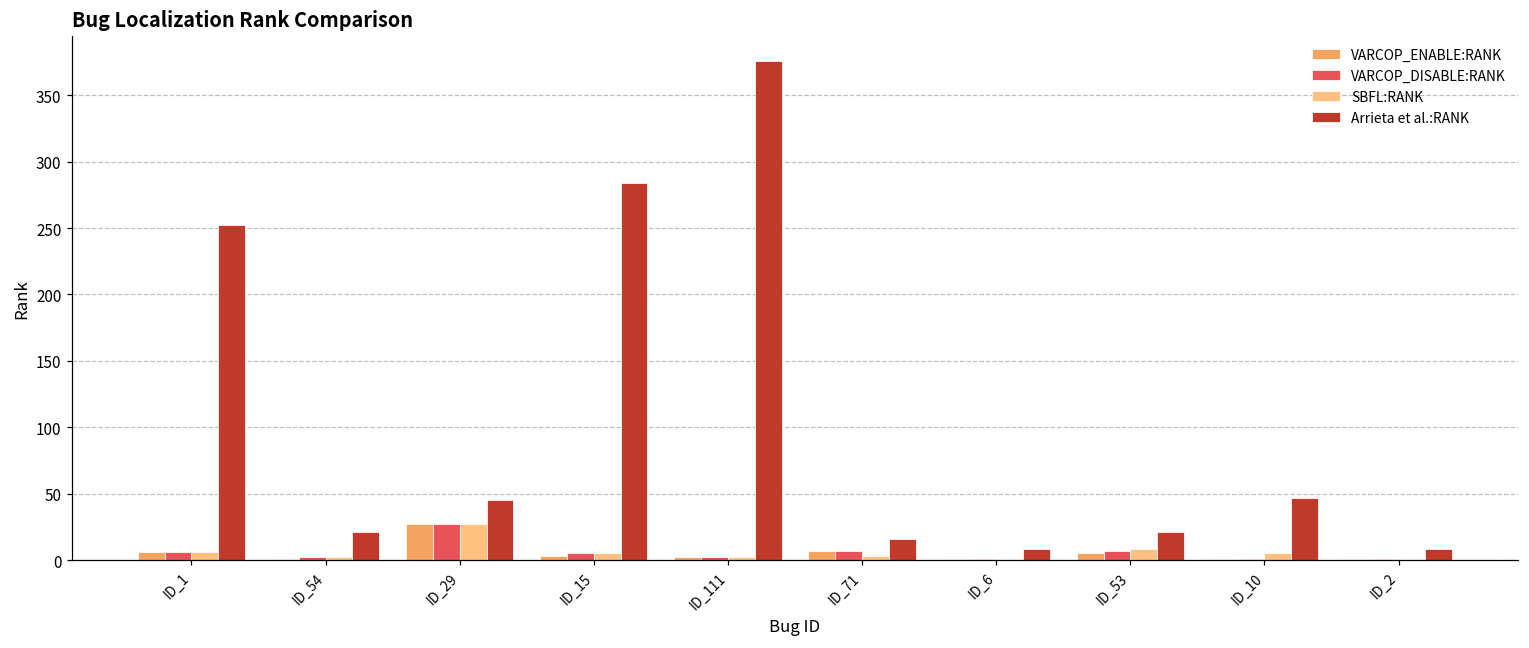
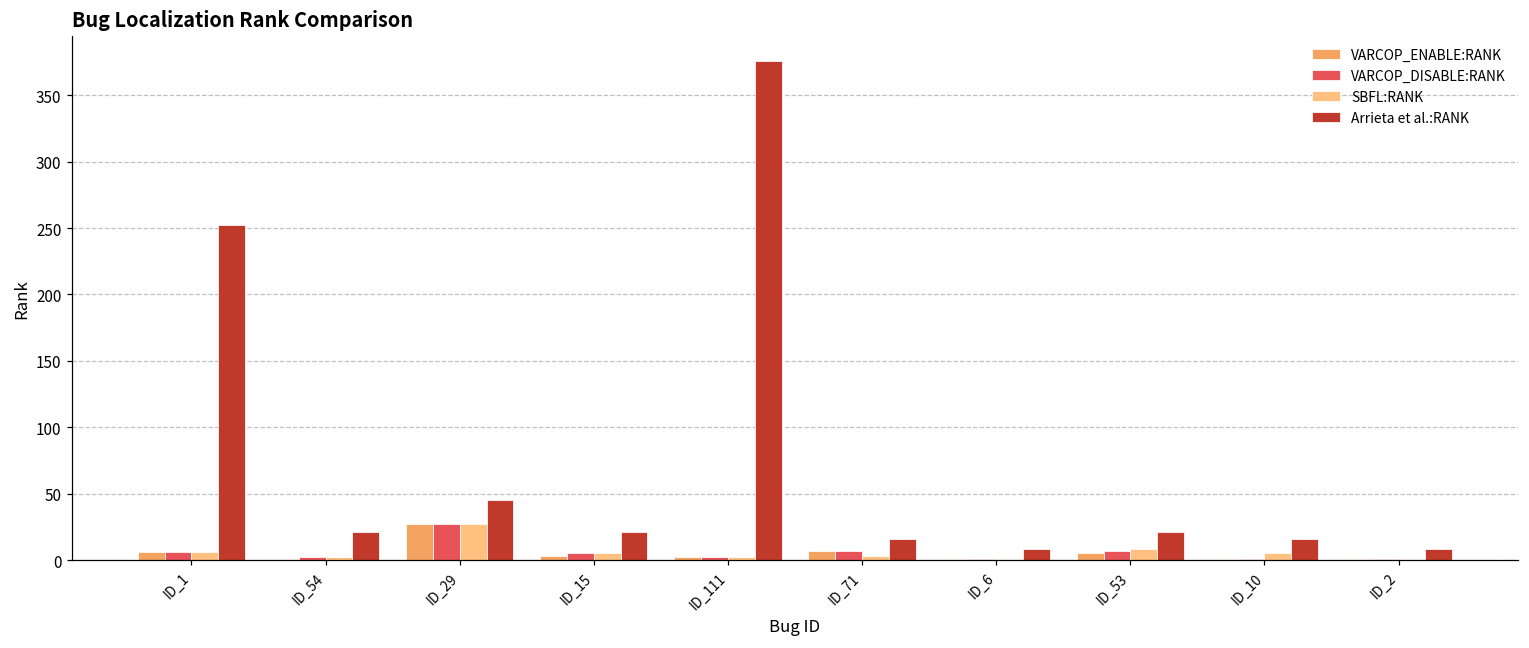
  {
    "VARCOP_DISABLE:RANK": {
      "ID_1": 6,
      "ID_29": 27,
      "ID_15": 5,
      "ID_71": 7,
      "ID_53": 7
    },
    "Arrieta et al.:RANK": {
      "ID_1": 252,
      "ID_54": 21,
      "ID_29": 45,
-     "ID_15": 284,
+     "ID_15": 21,
      "ID_111": 376,
      "ID_71": 16,
      "ID_6": 8,
      "ID_53": 21,
-     "ID_10": 47,
+     "ID_10": 16,
      "ID_2": 8
    }
  }
